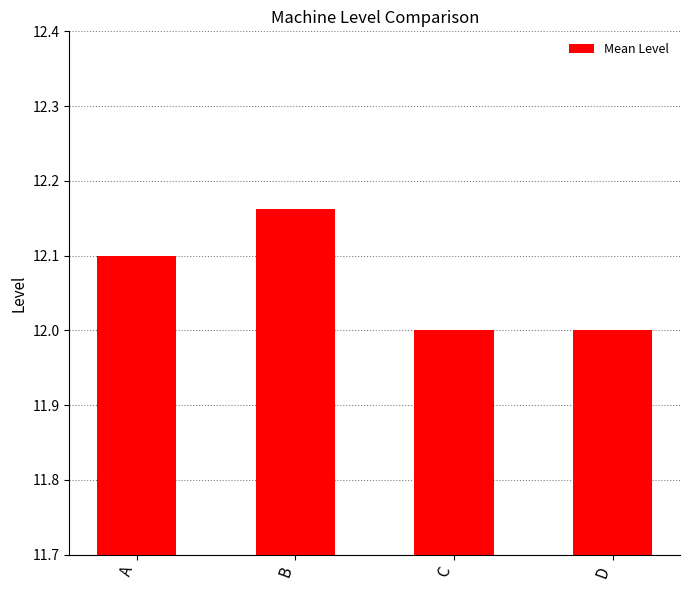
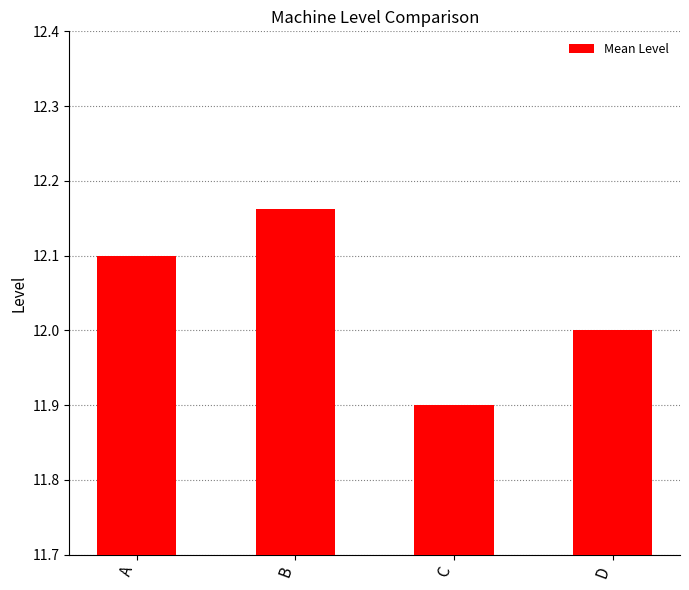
  {
    "A": 12.1,
    "B": 12.16,
-   "C": 12.0,
+   "C": 11.9,
    "D": 12.0
  }
